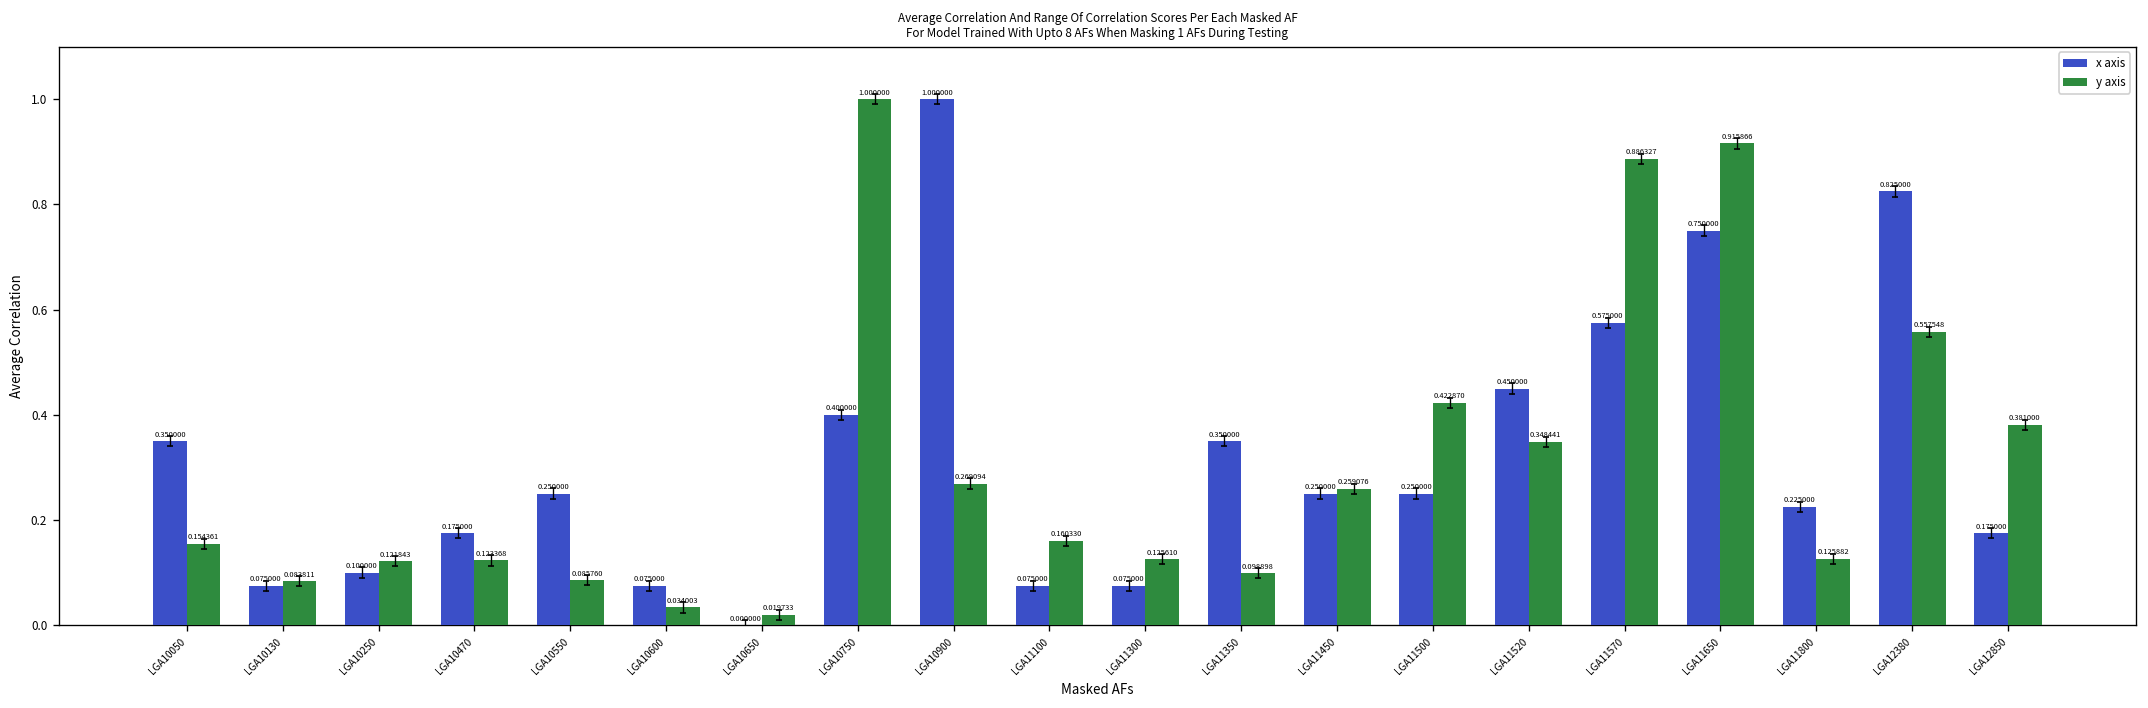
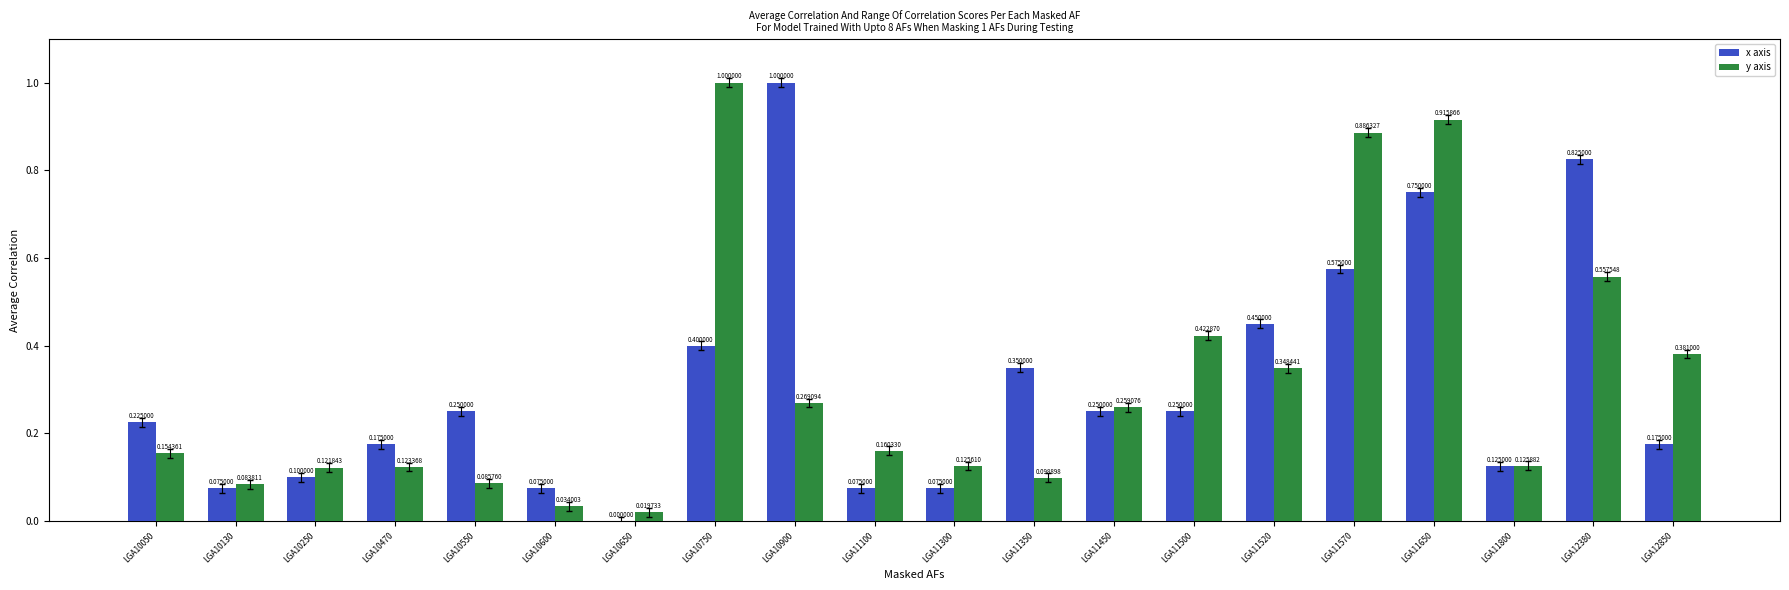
  {
    "x axis": {
-     "LGA10050": 0.350000,
-     "LGA11800": 0.225000
+     "LGA10050": 0.225000,
+     "LGA11800": 0.125000
    }
  }
